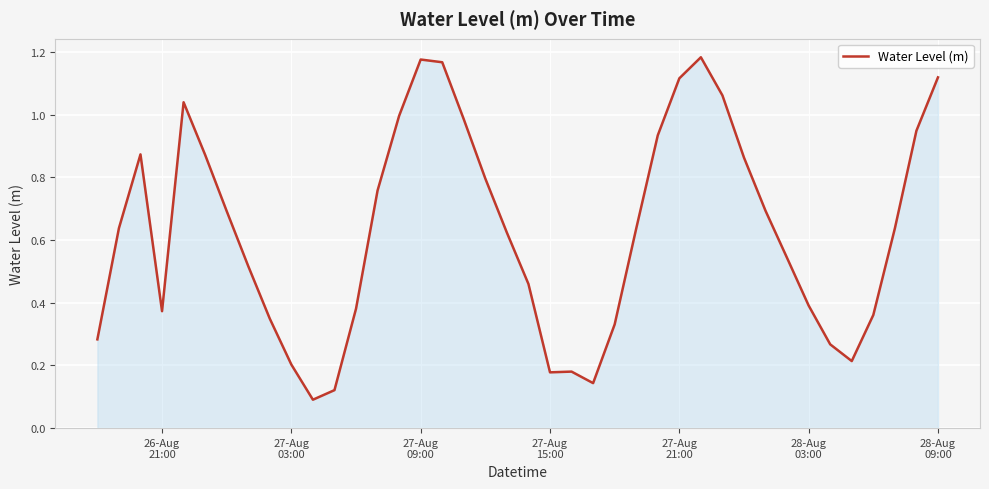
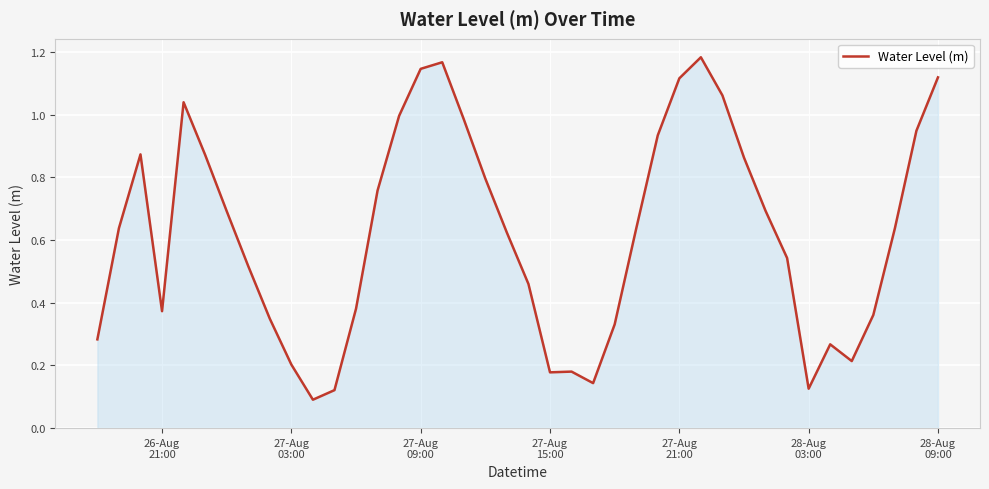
  {
    "26-Aug 21:00": 0.37,
    "27-Aug 03:00": 0.20,
-   "27-Aug 09:00": 1.18,
+   "27-Aug 09:00": 1.15,
    "27-Aug 15:00": 0.18,
    "27-Aug 21:00": 1.12,
-   "28-Aug 03:00": 0.39,
+   "28-Aug 03:00": 0.13,
    "28-Aug 09:00": 1.12
  }
